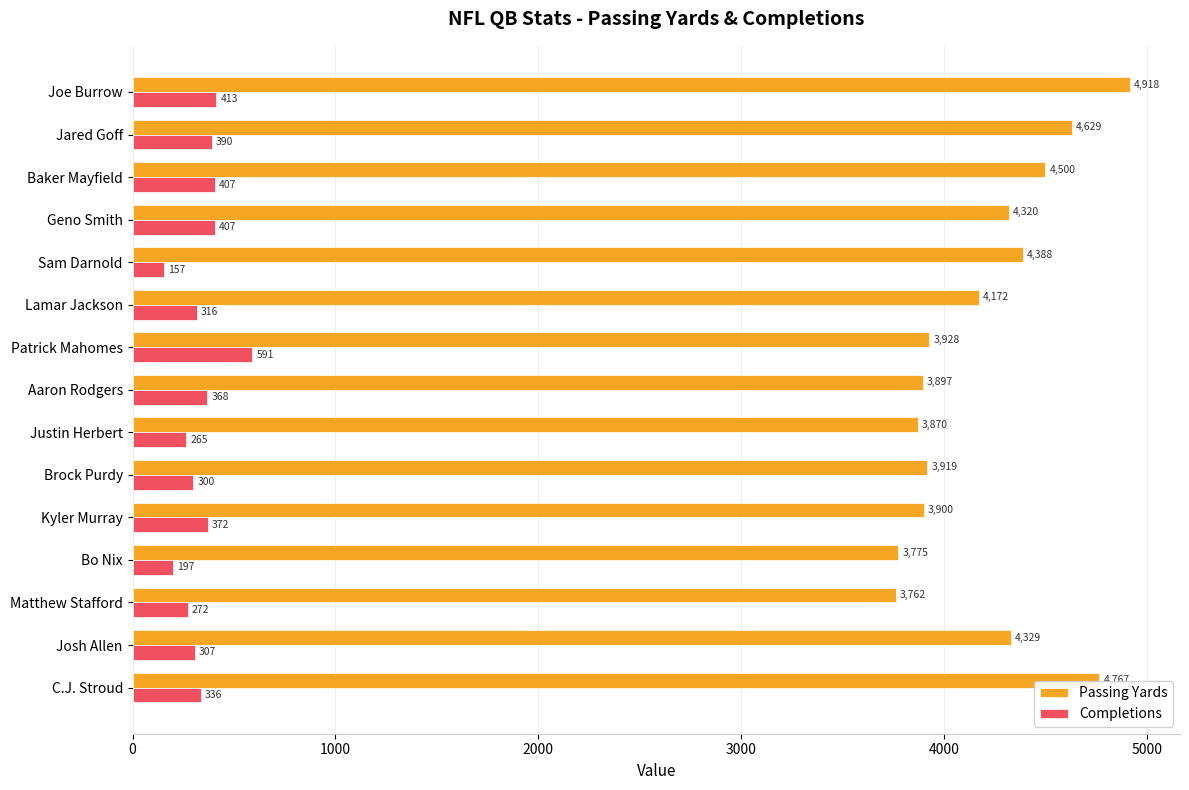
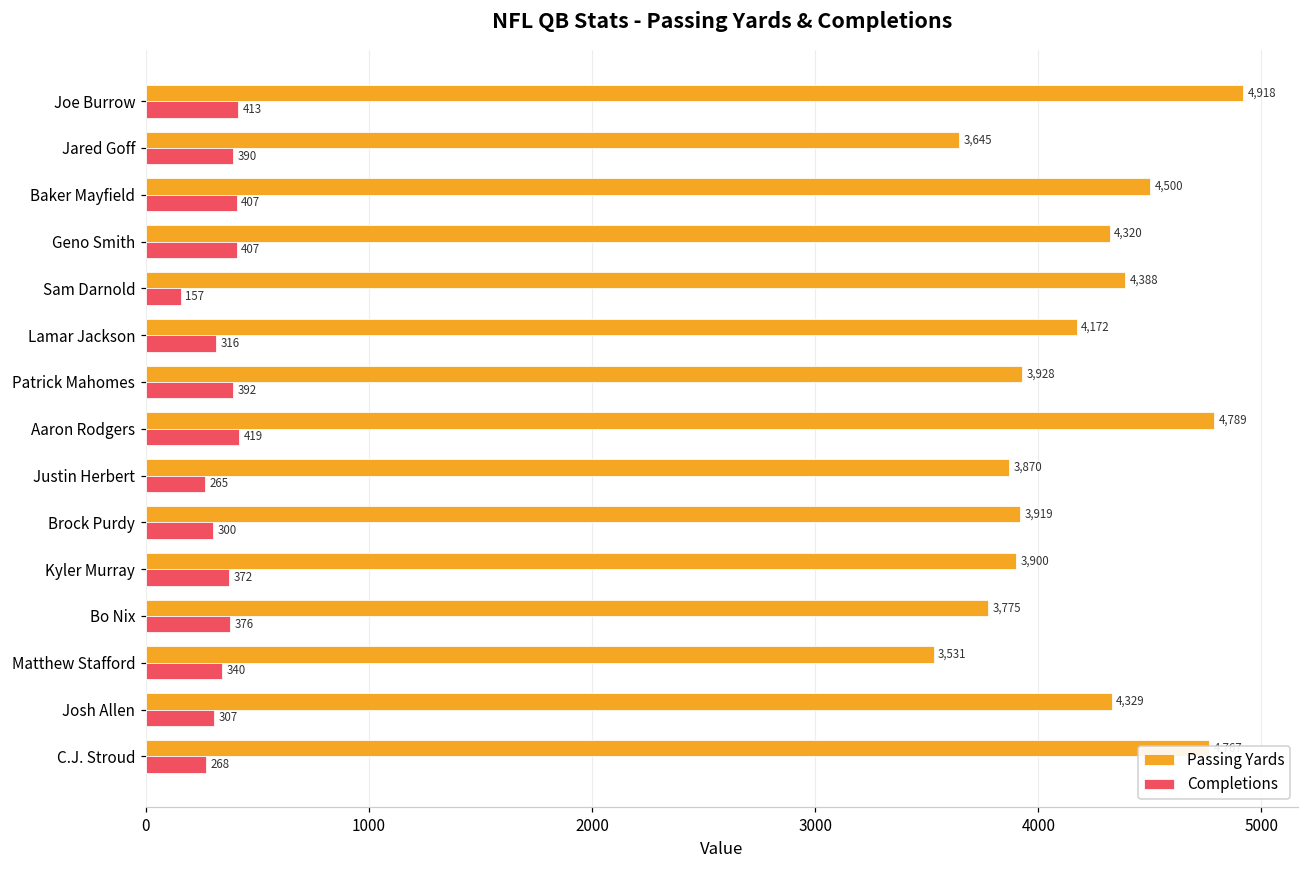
  {
    "Passing Yards": {
      "Joe Burrow": "4,918",
-     "Jared Goff": "4,629",
+     "Jared Goff": "3,645",
      "Baker Mayfield": "4,500",
      "Geno Smith": "4,320",
      "Sam Darnold": "4,388",
      "Lamar Jackson": "4,172",
      "Patrick Mahomes": "3,928",
-     "Aaron Rodgers": "3,897",
+     "Aaron Rodgers": "4,789",
      "Justin Herbert": "3,870",
      "Brock Purdy": "3,919",
      "Kyler Murray": "3,900",
      "Bo Nix": "3,775",
-     "Matthew Stafford": "3,762",
+     "Matthew Stafford": "3,531",
      "Josh Allen": "4,329"
    },
    "Completions": {
      "Joe Burrow": "413",
      "Jared Goff": "390",
      "Baker Mayfield": "407",
      "Geno Smith": "407",
      "Sam Darnold": "157",
      "Lamar Jackson": "316",
-     "Patrick Mahomes": "591",
-     "Aaron Rodgers": "368",
+     "Patrick Mahomes": "392",
+     "Aaron Rodgers": "419",
      "Justin Herbert": "265",
      "Brock Purdy": "300",
      "Kyler Murray": "372",
-     "Bo Nix": "197",
-     "Matthew Stafford": "272",
+     "Bo Nix": "376",
+     "Matthew Stafford": "340",
      "Josh Allen": "307",
-     "C.J. Stroud": "336"
+     "C.J. Stroud": "268"
    }
  }
